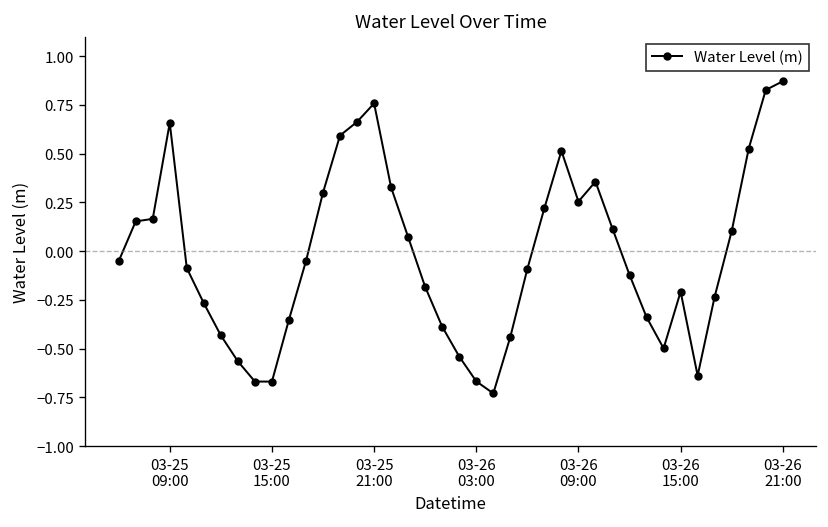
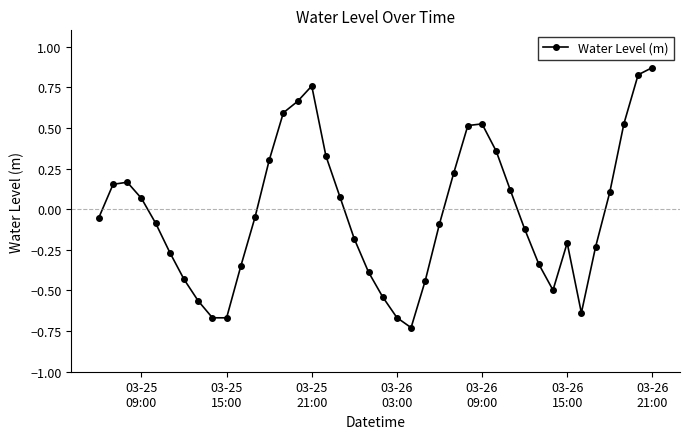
  {
-   "03-25 09:00": 0.66,
+   "03-25 09:00": 0.07,
    "03-25 15:00": -0.67,
    "03-25 21:00": 0.76,
    "03-26 03:00": -0.67,
-   "03-26 09:00": 0.25,
+   "03-26 09:00": 0.52,
    "03-26 15:00": -0.21,
    "03-26 21:00": 0.87
  }
